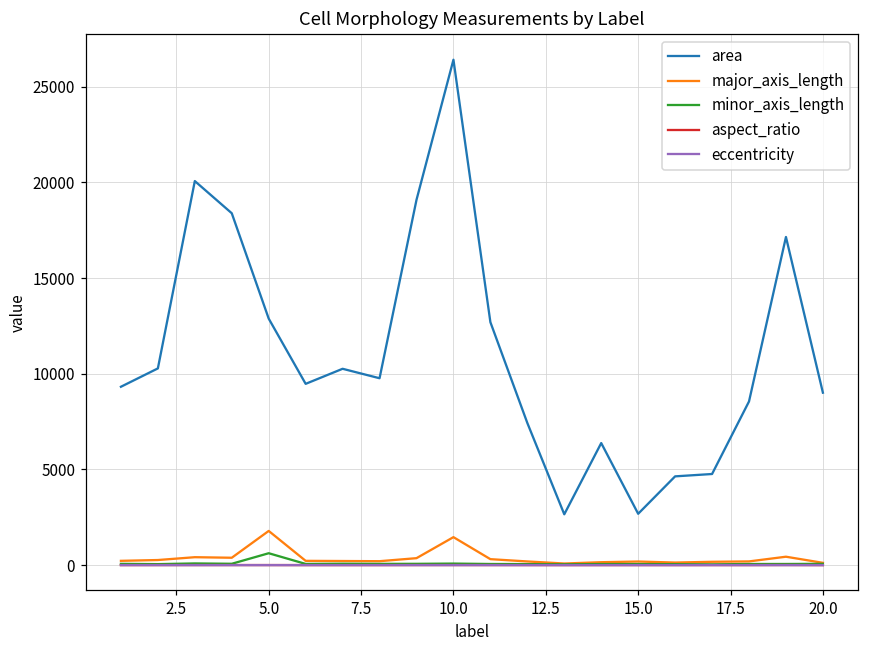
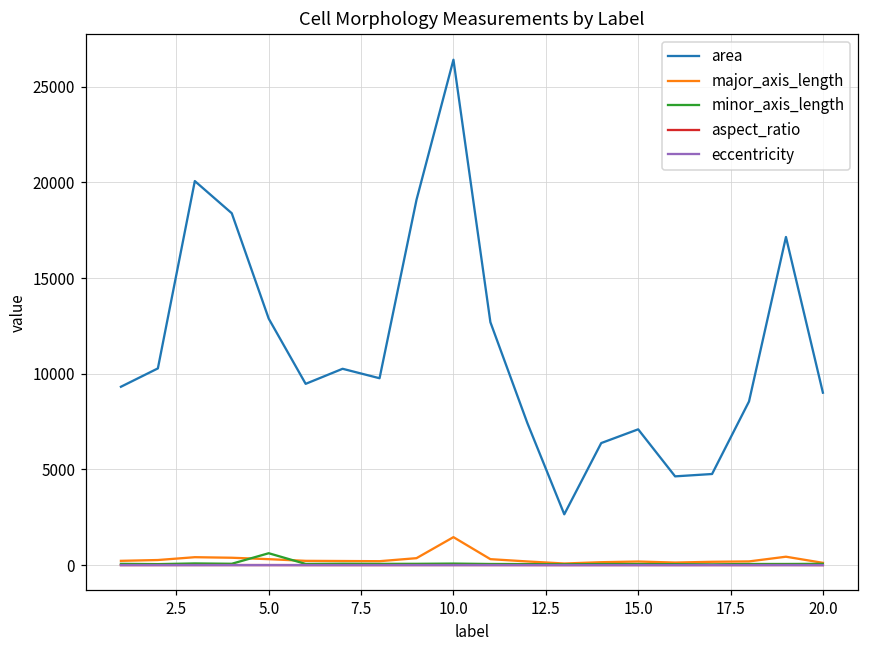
  {
    "area": {
      "5.0": 12900,
      "10.0": 26400,
-     "15.0": 2700,
+     "15.0": 7100,
      "20.0": 9000
    },
    "major_axis_length": {
-     "5.0": 1800,
+     "5.0": 300,
      "10.0": 1500
    },
    "minor_axis_length": {
      "5.0": 600
    },
    "eccentricity": {
      "5.0": 0
    }
  }
